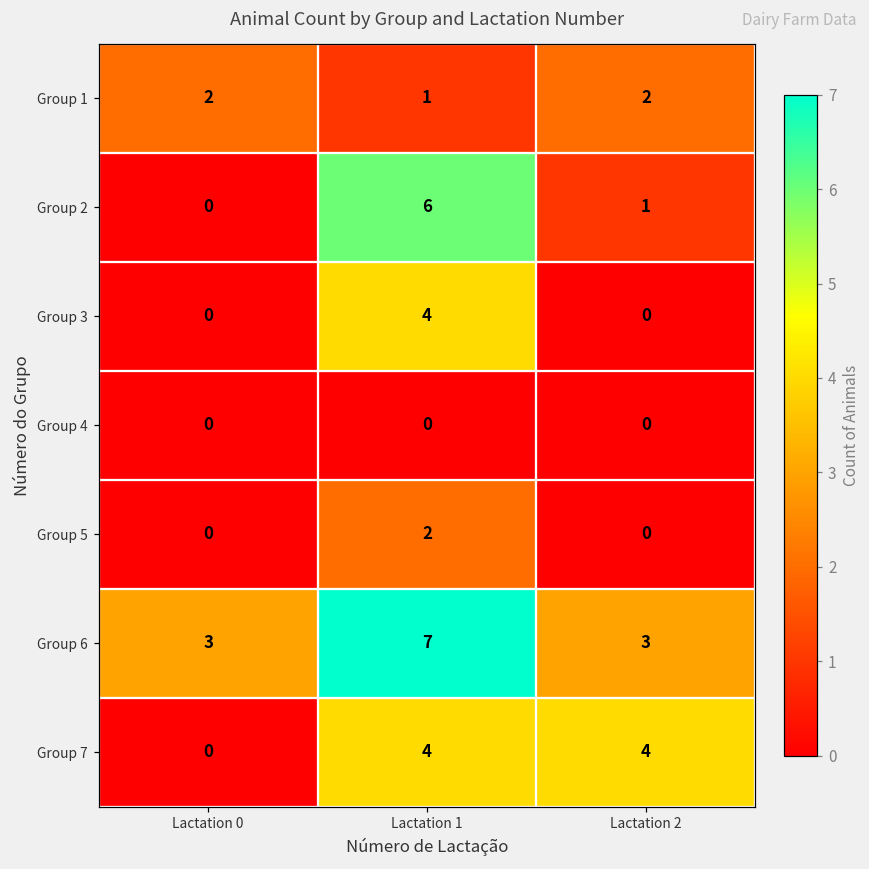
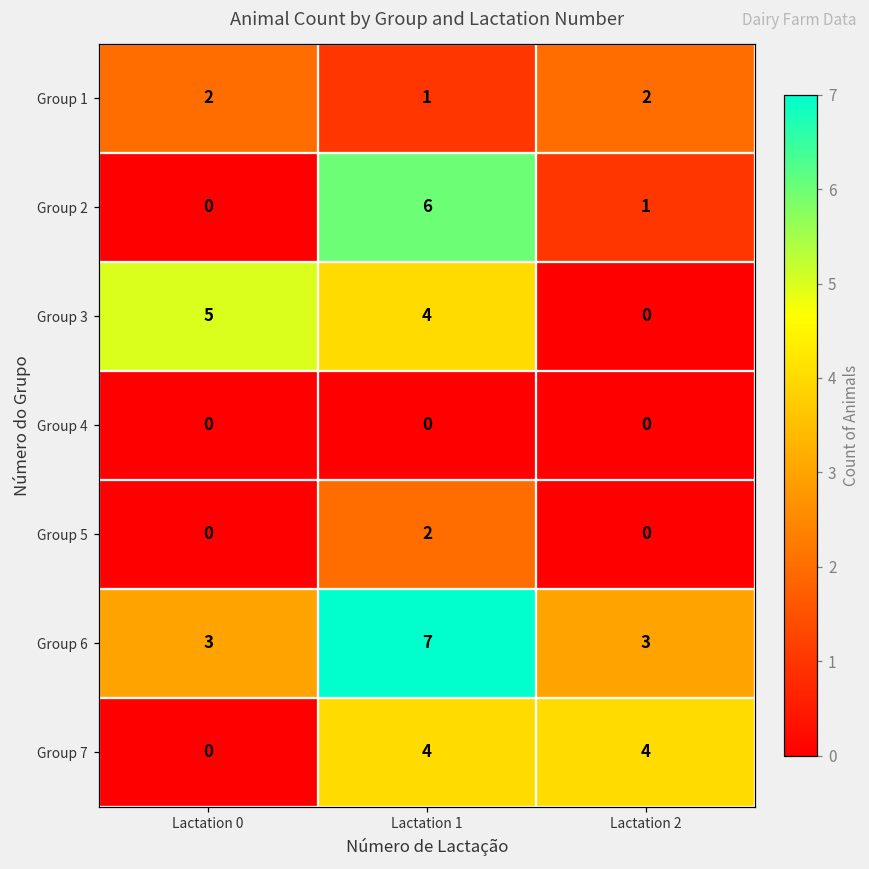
  {
    "Group 1": {
      "Lactation 0": 2,
      "Lactation 1": 1,
      "Lactation 2": 2
    },
    "Group 2": {
      "Lactation 0": 0,
      "Lactation 1": 6,
      "Lactation 2": 1
    },
    "Group 3": {
-     "Lactation 0": 0,
+     "Lactation 0": 5,
      "Lactation 1": 4,
      "Lactation 2": 0
    },
    "Group 4": {
      "Lactation 0": 0,
      "Lactation 1": 0,
      "Lactation 2": 0
    },
    "Group 5": {
      "Lactation 0": 0,
      "Lactation 1": 2,
      "Lactation 2": 0
    },
    "Group 6": {
      "Lactation 0": 3,
      "Lactation 1": 7,
      "Lactation 2": 3
    },
    "Group 7": {
      "Lactation 0": 0,
      "Lactation 1": 4,
      "Lactation 2": 4
    }
  }
